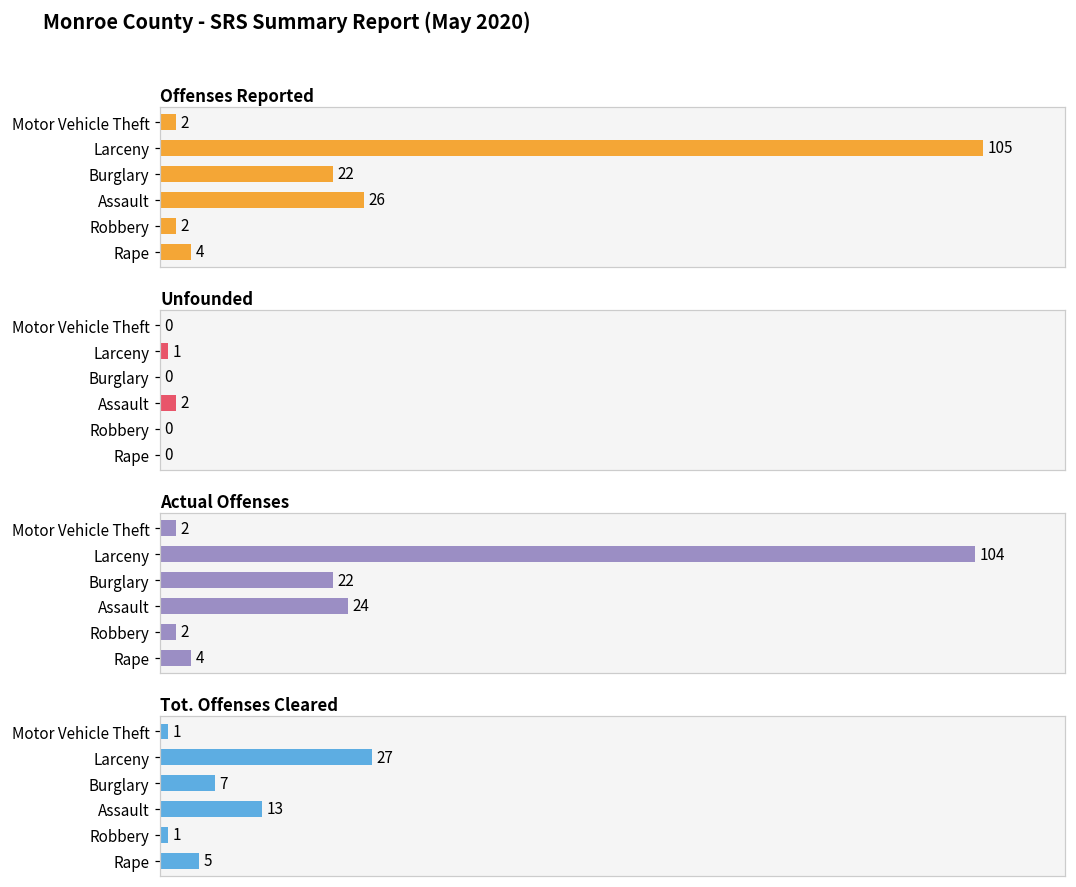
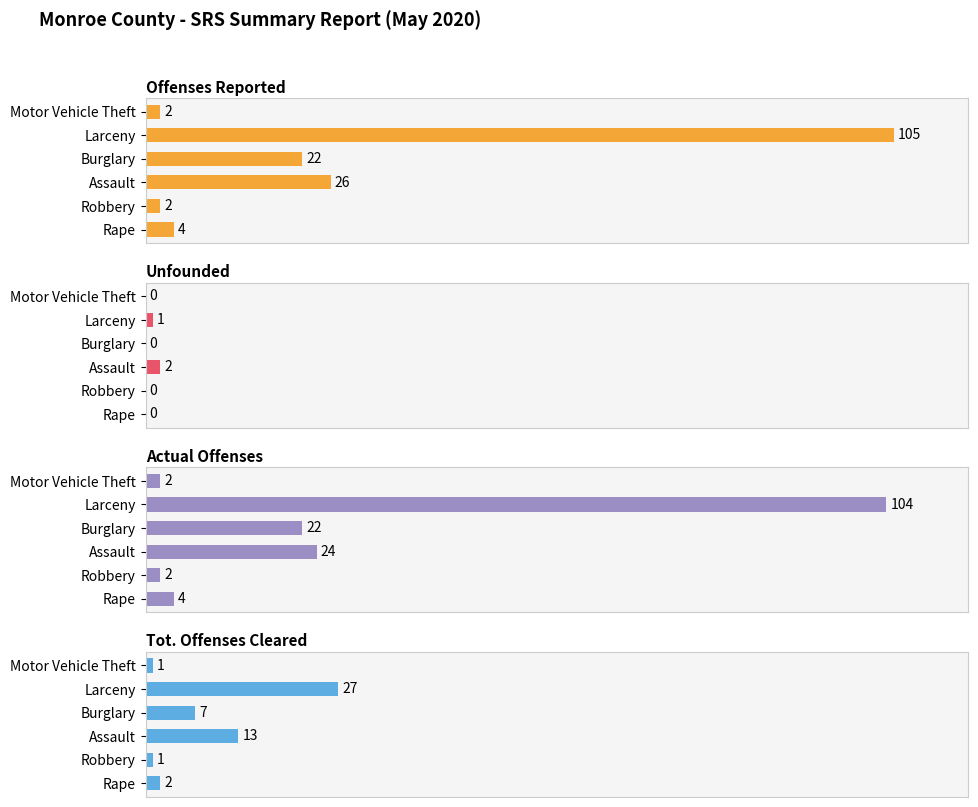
  {
    "Offenses Reported": {
      "Motor Vehicle Theft": 2,
      "Robbery": 2
    },
    "Unfounded": {
      "Motor Vehicle Theft": 0,
      "Larceny": 1,
      "Burglary": 0,
      "Assault": 2,
      "Robbery": 0,
      "Rape": 0
    },
    "Actual Offenses": {
      "Motor Vehicle Theft": 2,
      "Robbery": 2
    },
    "Tot. Offenses Cleared": {
      "Motor Vehicle Theft": 1,
      "Robbery": 1,
-     "Rape": 5
+     "Rape": 2
    }
  }
